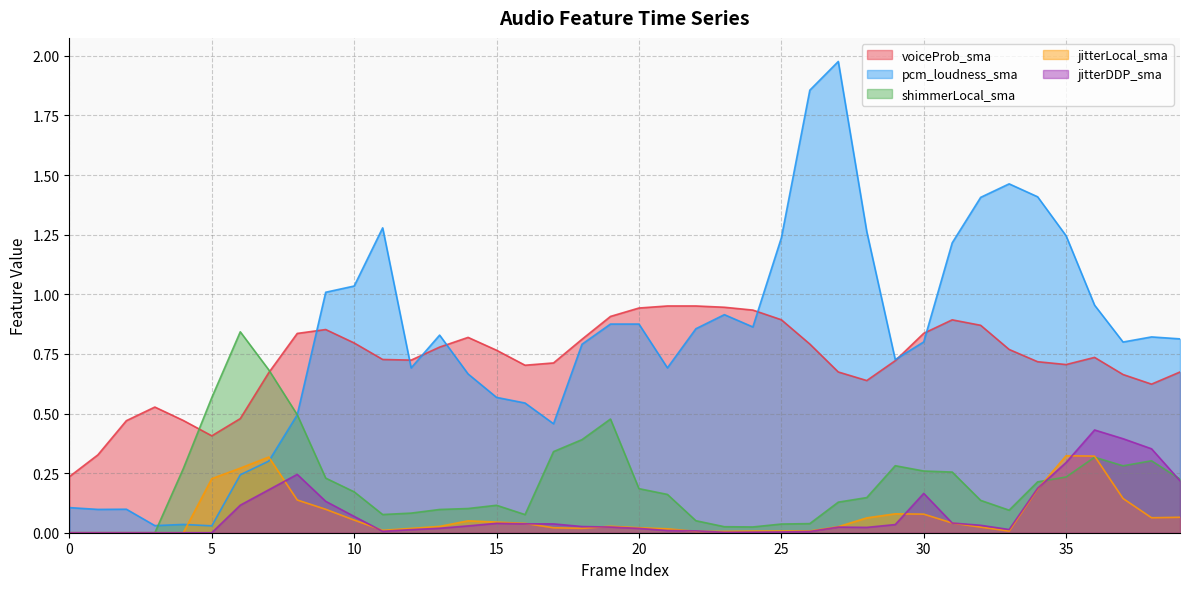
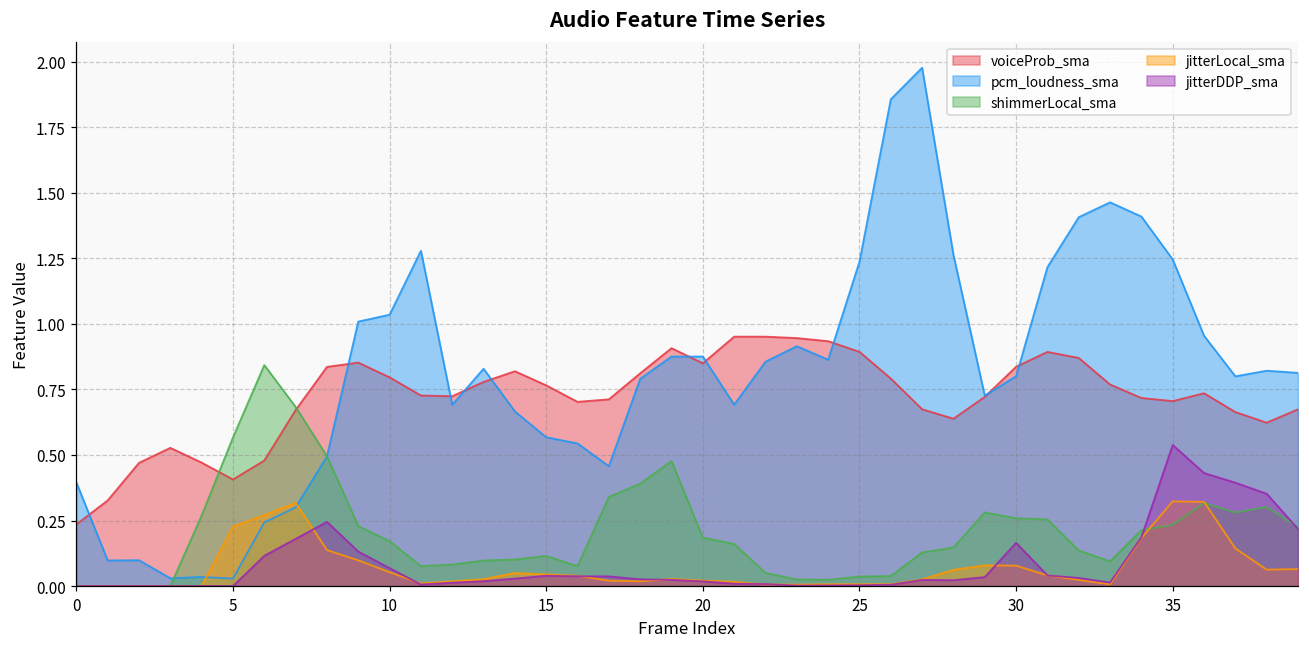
  {
    "voiceProb_sma": {
      "0": 0.24,
      "5": 0.41,
      "10": 0.80,
      "15": 0.77,
-     "20": 0.94,
+     "20": 0.85,
      "25": 0.89,
      "30": 0.84,
      "35": 0.71
    },
    "pcm_loudness_sma": {
-     "0": 0.11,
+     "0": 0.40,
      "5": 0.03,
      "10": 1.03,
      "15": 0.57,
      "20": 0.88,
      "25": 1.24,
      "30": 0.80,
      "35": 1.25
    },
    "shimmerLocal_sma": {
      "5": 0.57,
      "10": 0.17,
      "15": 0.12,
      "20": 0.18,
      "25": 0.04,
      "30": 0.26,
      "35": 0.23
    },
    "jitterLocal_sma": {
      "5": 0.23,
      "10": 0.05,
      "30": 0.08,
      "35": 0.32
    },
    "jitterDDP_sma": {
      "5": 0.00,
      "10": 0.07,
      "30": 0.16,
-     "35": 0.29
+     "35": 0.54
    }
  }
